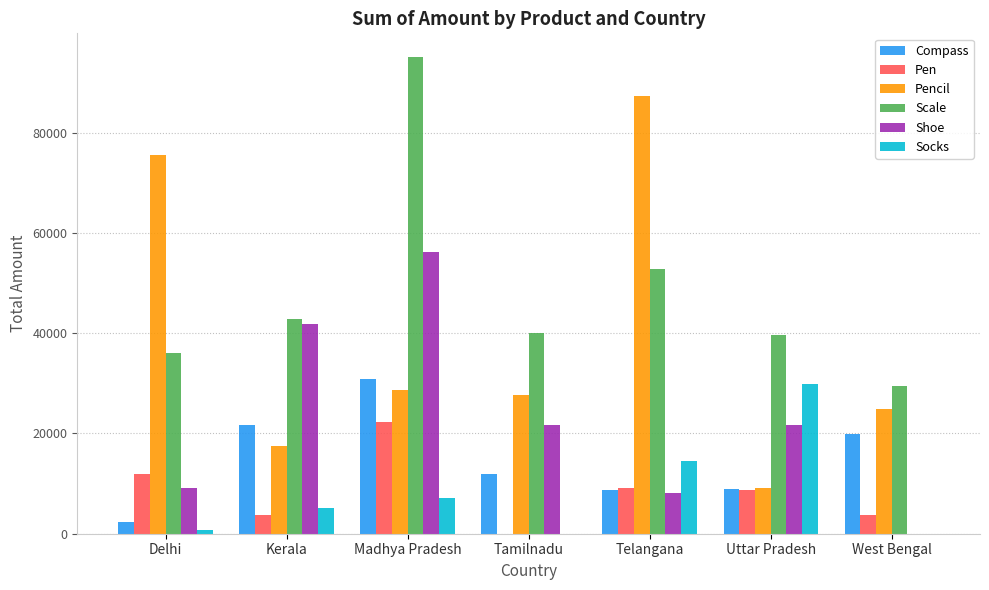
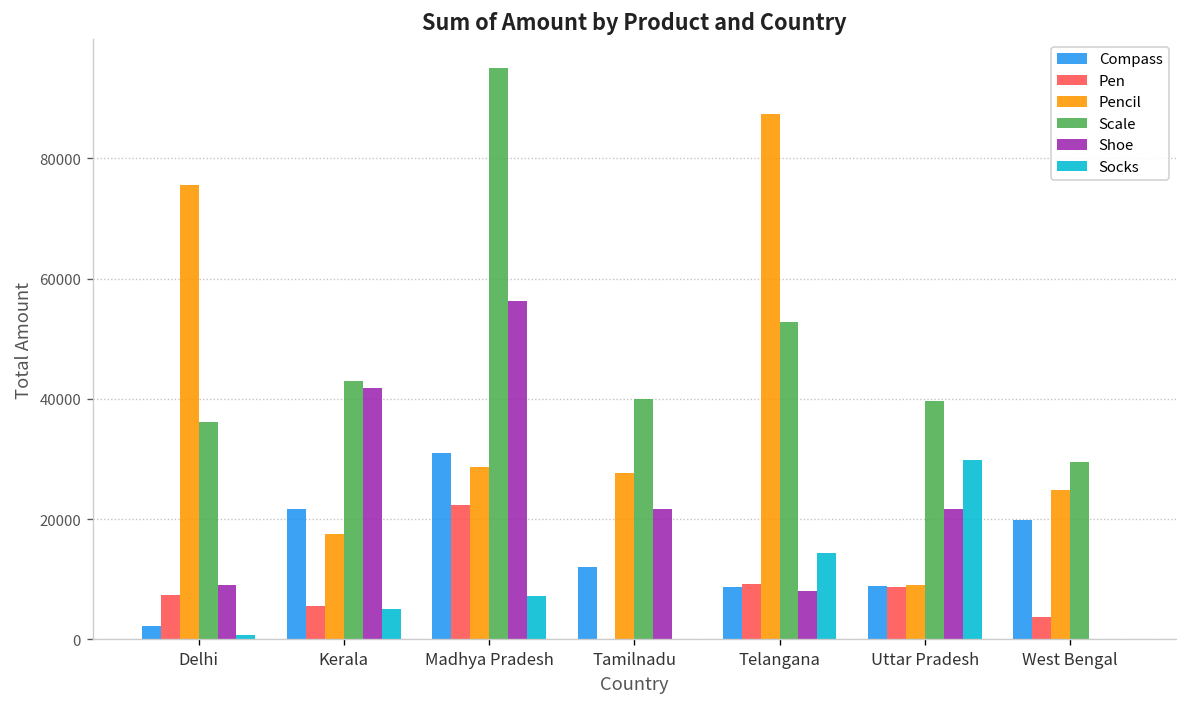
  {
    "Pen": {
-     "Delhi": 12000,
-     "Kerala": 4000,
+     "Delhi": 7000,
+     "Kerala": 6000,
      "Madhya Pradesh": 22000,
      "Tamilnadu": 0,
      "Telangana": 9000,
      "Uttar Pradesh": 9000,
      "West Bengal": 4000
    },
    "Pencil": {
      "Delhi": 76000,
      "Kerala": 18000,
      "Madhya Pradesh": 29000,
      "Tamilnadu": 28000,
      "Telangana": 87000,
      "Uttar Pradesh": 9000,
      "West Bengal": 25000
    },
    "Scale": {
      "Delhi": 36000,
      "Kerala": 43000,
      "Madhya Pradesh": 95000,
      "Tamilnadu": 40000,
      "Telangana": 53000,
      "Uttar Pradesh": 40000,
      "West Bengal": 30000
    },
    "Shoe": {
      "Delhi": 9000,
      "Kerala": 42000,
      "Madhya Pradesh": 56000,
      "Tamilnadu": 22000,
      "Telangana": 8000,
      "Uttar Pradesh": 22000,
      "West Bengal": 0
    }
  }
